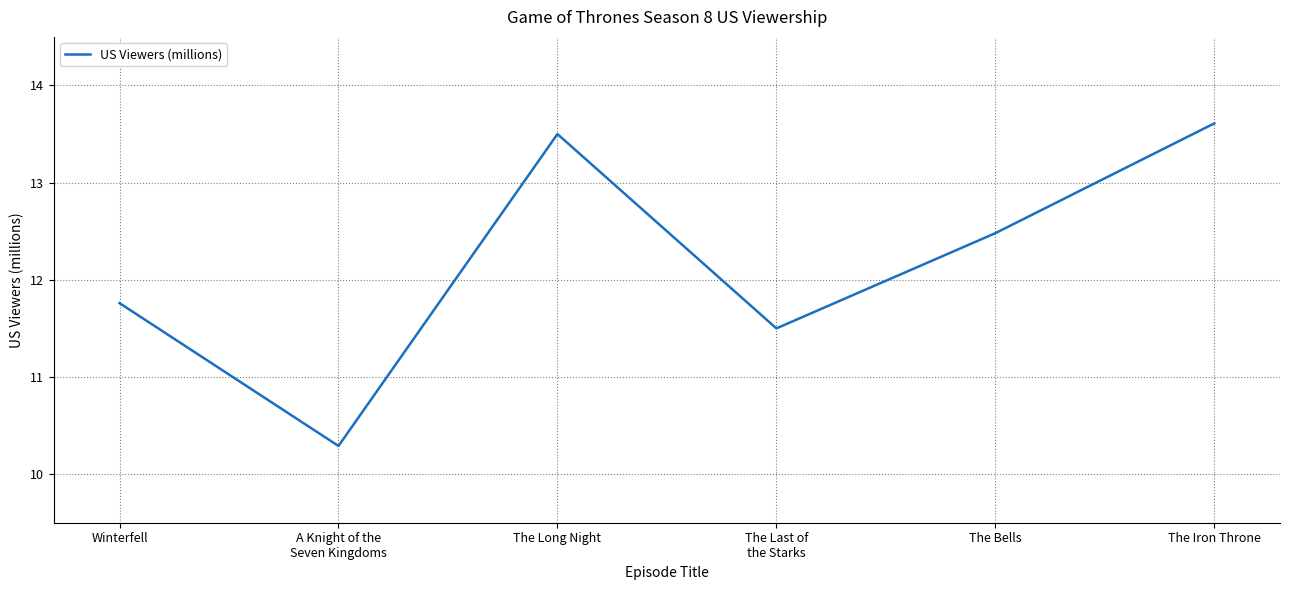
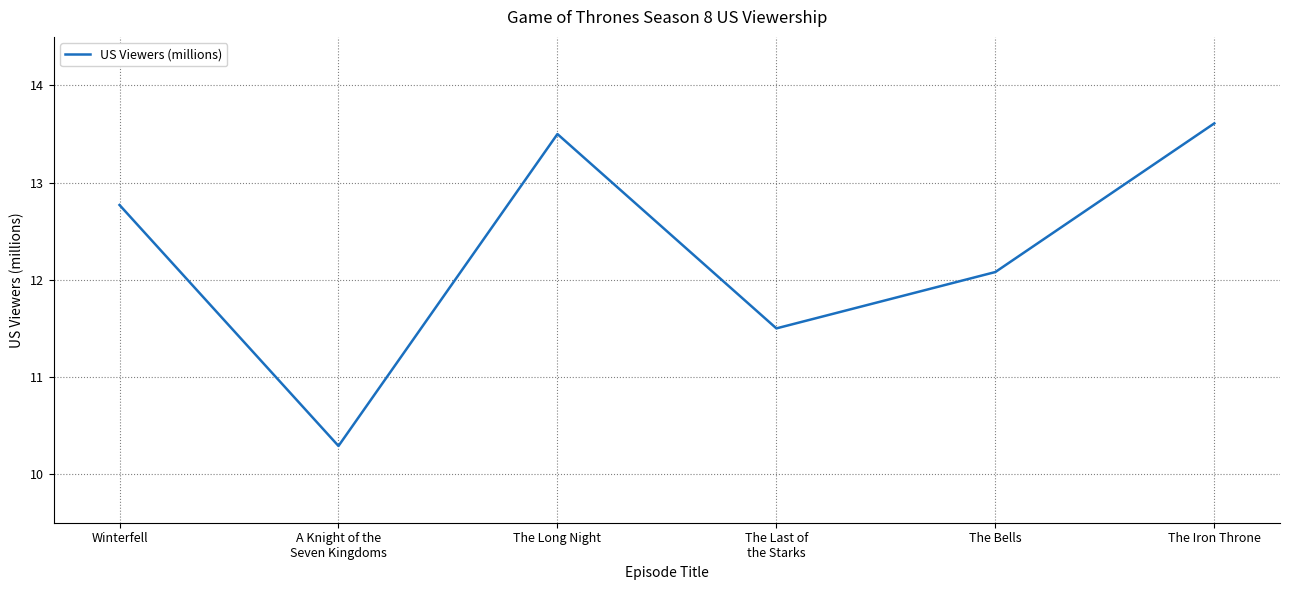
  {
-   "Winterfell": 11.8,
+   "Winterfell": 12.8,
    "A Knight of the Seven Kingdoms": 10.3,
    "The Long Night": 13.5,
    "The Last of the Starks": 11.5,
-   "The Bells": 12.5,
+   "The Bells": 12.1,
    "The Iron Throne": 13.6
  }
